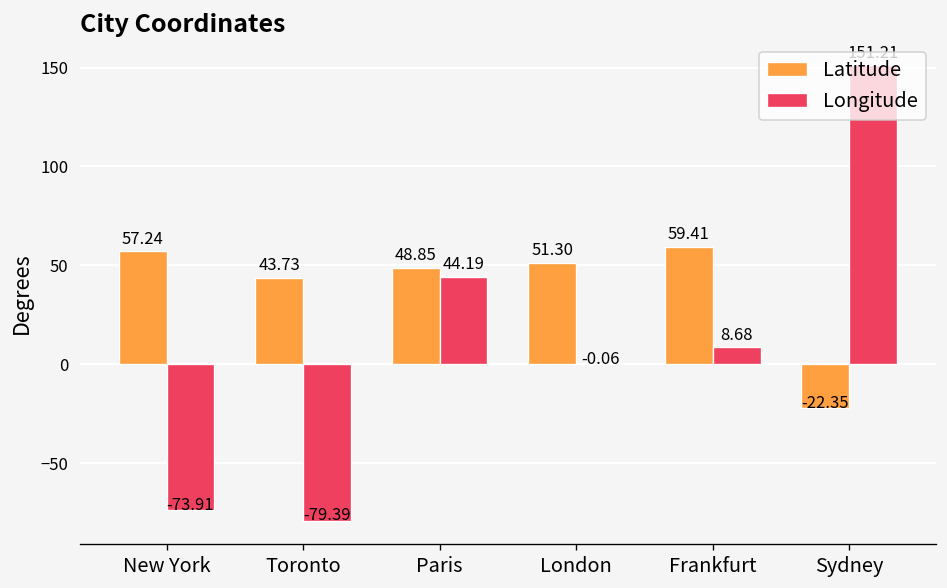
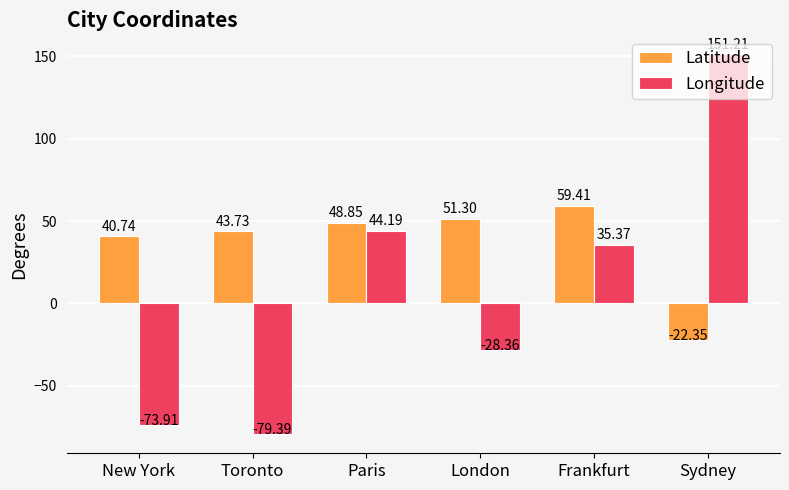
  {
    "Latitude": {
-     "New York": 57.24,
+     "New York": 40.74,
      "Toronto": 43.73,
      "Paris": 48.85,
      "London": 51.30,
      "Frankfurt": 59.41,
      "Sydney": -22.35
    },
    "Longitude": {
      "New York": -73.91,
      "Toronto": -79.39,
      "Paris": 44.19,
-     "London": -0.06,
-     "Frankfurt": 8.68
+     "London": -28.36,
+     "Frankfurt": 35.37
    }
  }
